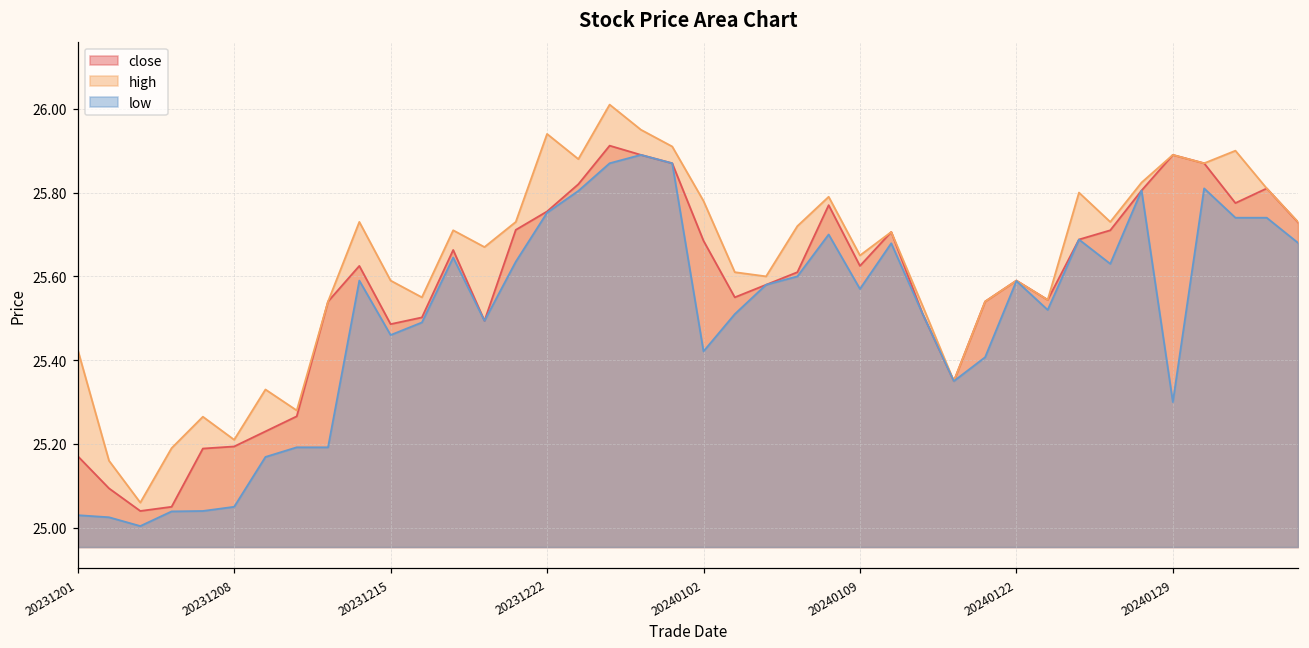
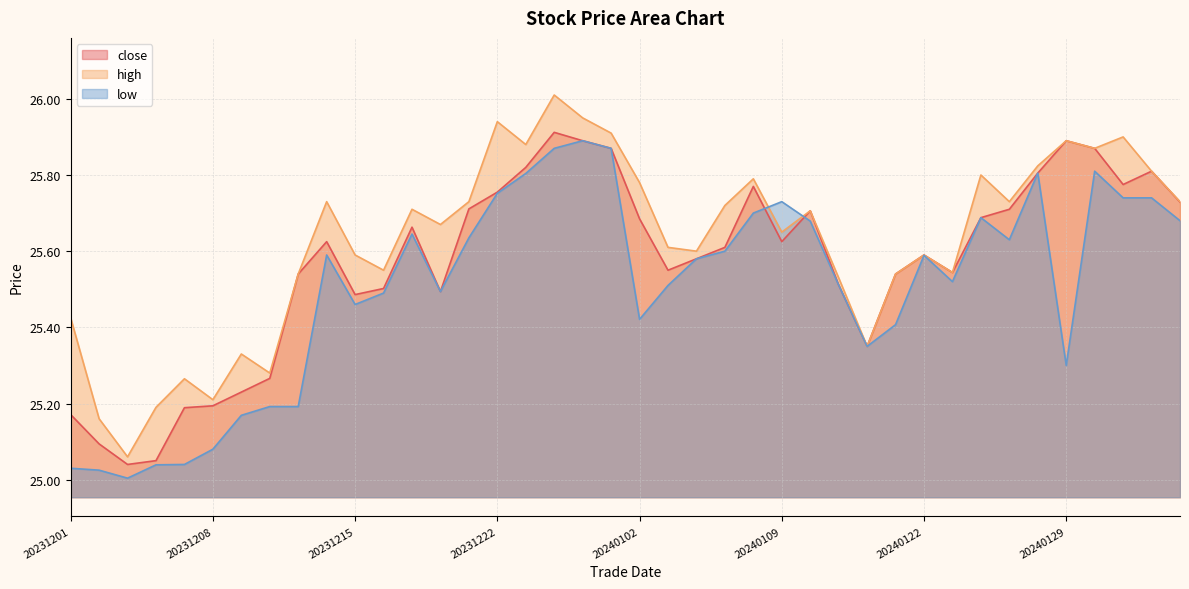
  {
    "low": {
      "20231201": 25.03,
-     "20231208": 25.05,
+     "20231208": 25.08,
      "20231215": 25.46,
      "20240102": 25.42,
-     "20240109": 25.57,
+     "20240109": 25.73,
      "20240129": 25.30
    }
  }
